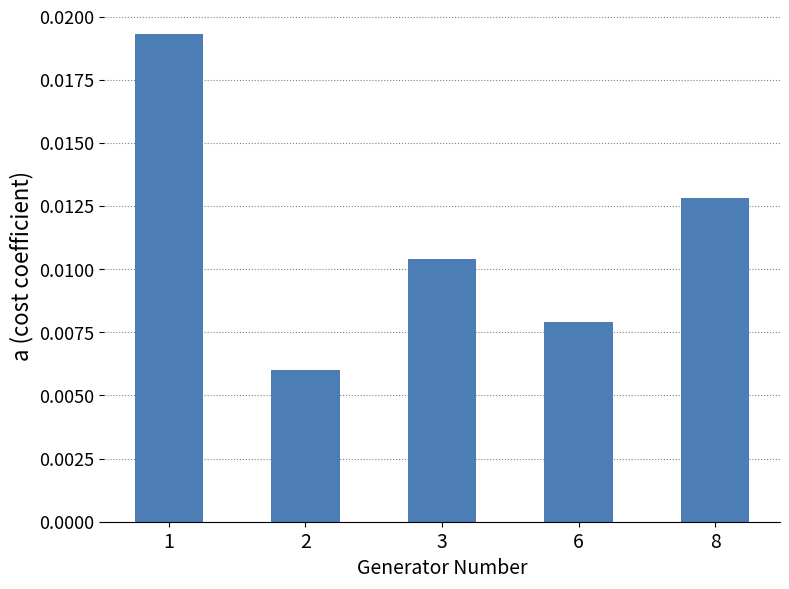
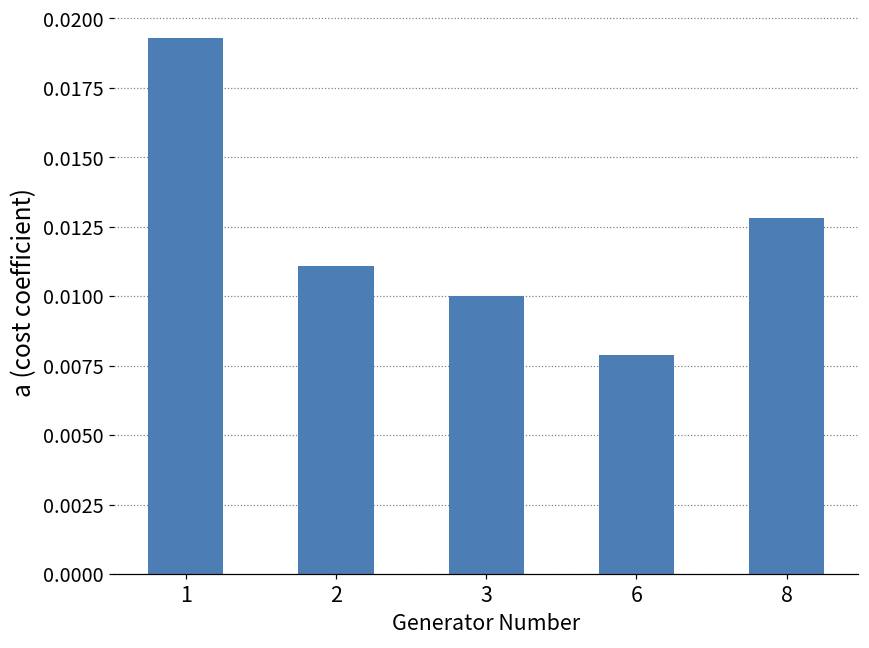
  {
    "1": 0.0193,
-   "2": 0.0060,
-   "3": 0.0104,
+   "2": 0.0111,
+   "3": 0.0100,
    "6": 0.0079,
    "8": 0.0128
  }
